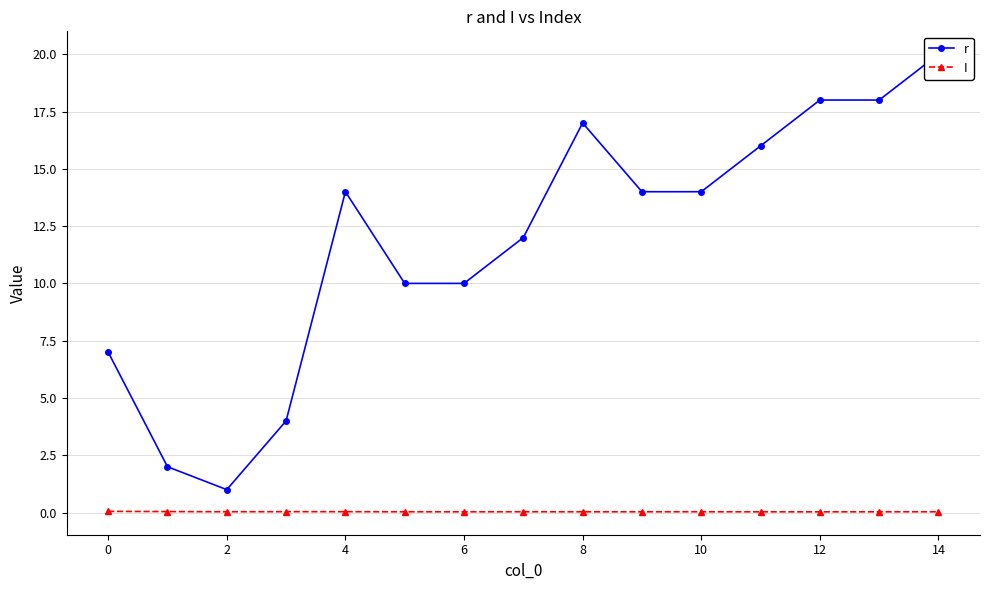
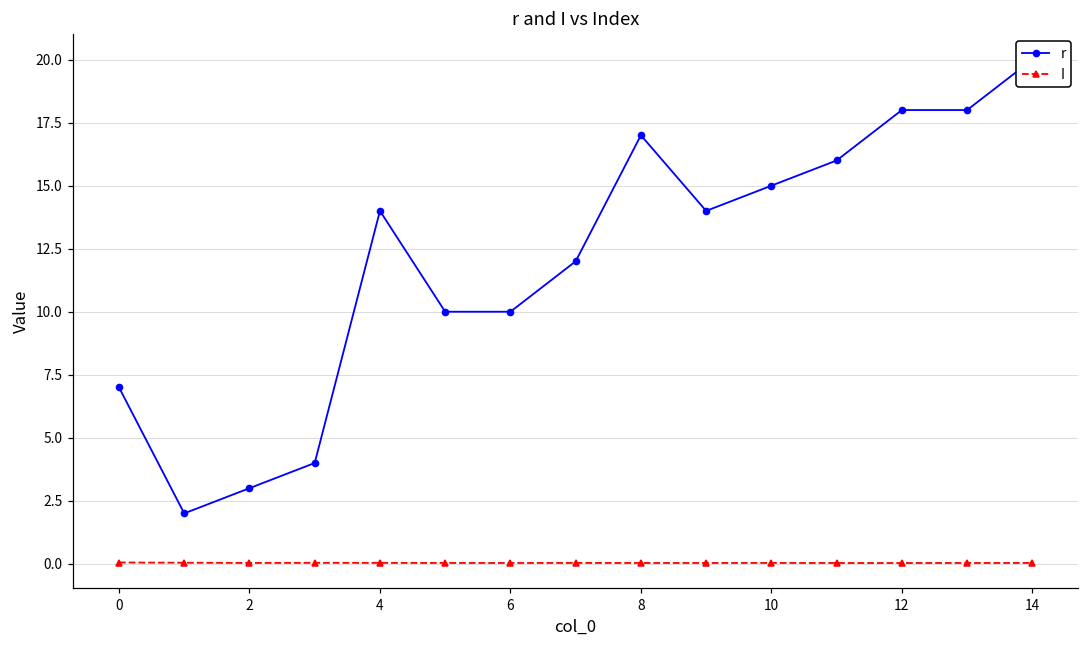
  {
    "r": {
      "0": 7,
-     "2": 1,
+     "2": 3,
      "4": 14,
      "6": 10,
      "8": 17,
-     "10": 14,
+     "10": 15,
      "12": 18
    },
    "I": {
      "0": 0,
      "2": 0,
      "4": 0,
      "6": 0,
      "8": 0,
      "10": 0,
      "12": 0,
      "14": 0
    }
  }
